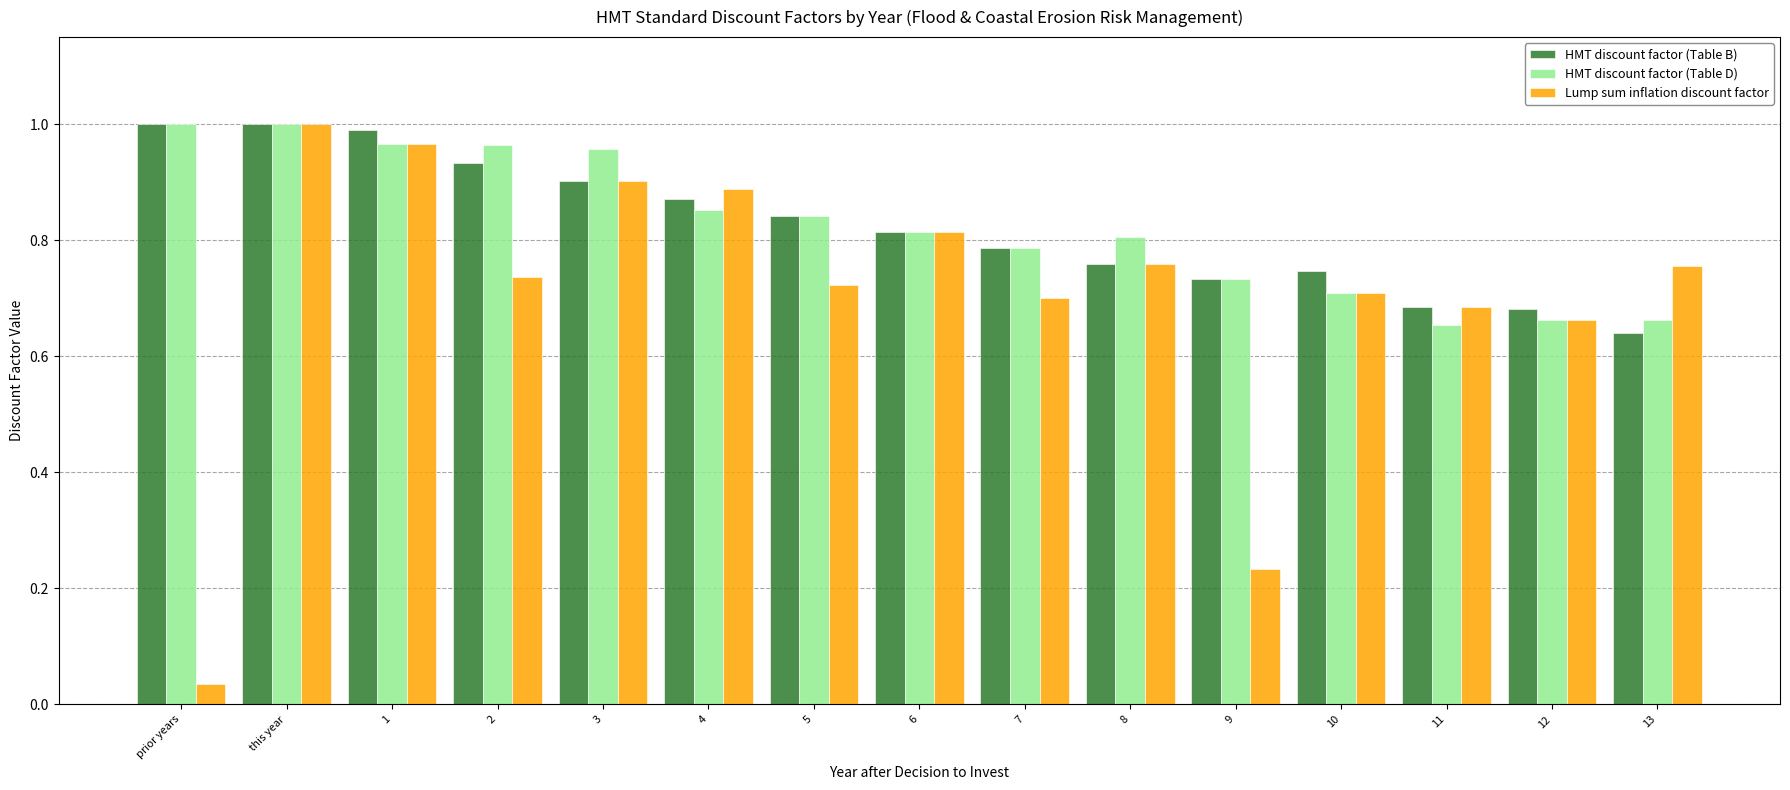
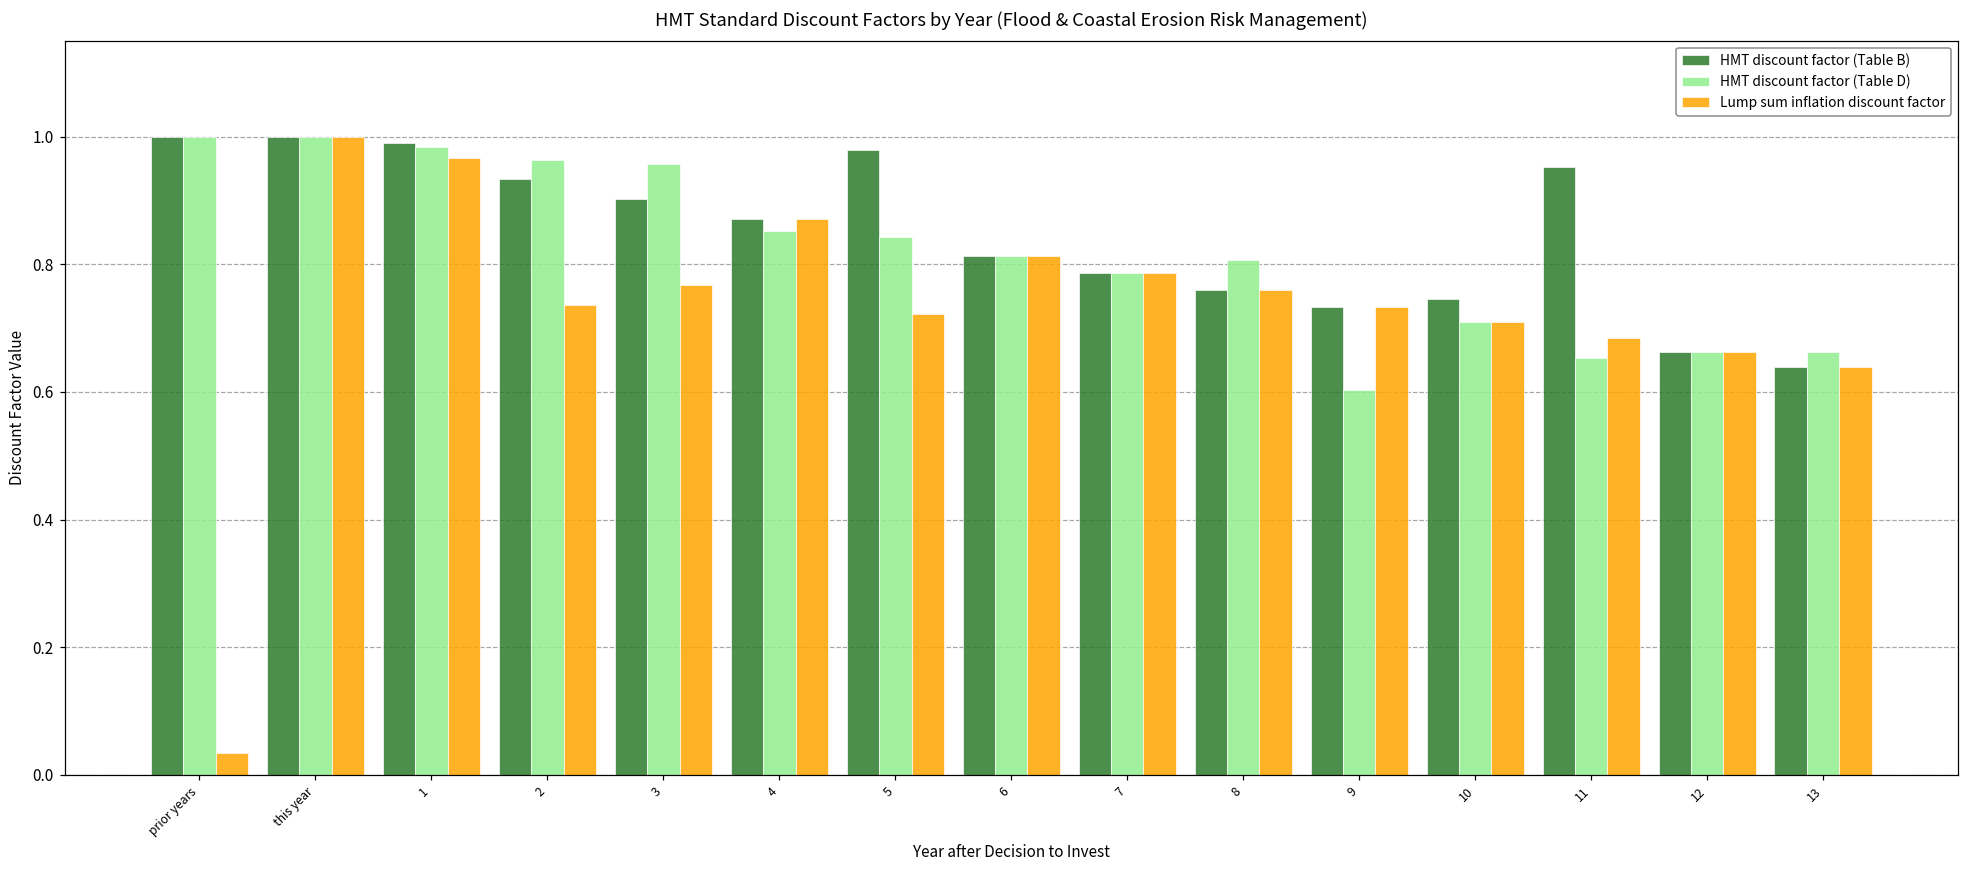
  {
    "HMT discount factor (Table B)": {
      "prior years": 1.00,
      "this year": 1.00,
      "1": 0.99,
      "2": 0.93,
      "3": 0.90,
      "4": 0.87,
-     "5": 0.84,
+     "5": 0.98,
      "6": 0.81,
      "7": 0.79,
      "8": 0.76,
      "9": 0.73,
      "10": 0.75,
-     "11": 0.68,
-     "12": 0.68,
+     "11": 0.95,
+     "12": 0.66,
      "13": 0.64
    },
    "HMT discount factor (Table D)": {
      "prior years": 1.00,
      "this year": 1.00,
-     "1": 0.97,
+     "1": 0.98,
      "2": 0.96,
      "3": 0.96,
      "4": 0.85,
      "5": 0.84,
      "6": 0.81,
      "7": 0.79,
      "8": 0.81,
-     "9": 0.73,
+     "9": 0.60,
      "10": 0.71,
      "11": 0.65,
      "12": 0.66,
      "13": 0.66
    },
    "Lump sum inflation discount factor": {
      "prior years": 0.04,
      "this year": 1.00,
      "1": 0.97,
      "2": 0.74,
-     "3": 0.90,
-     "4": 0.89,
+     "3": 0.77,
+     "4": 0.87,
      "5": 0.72,
      "6": 0.81,
-     "7": 0.70,
+     "7": 0.79,
      "8": 0.76,
-     "9": 0.23,
+     "9": 0.73,
      "10": 0.71,
      "11": 0.68,
      "12": 0.66,
-     "13": 0.75
+     "13": 0.64
    }
  }
